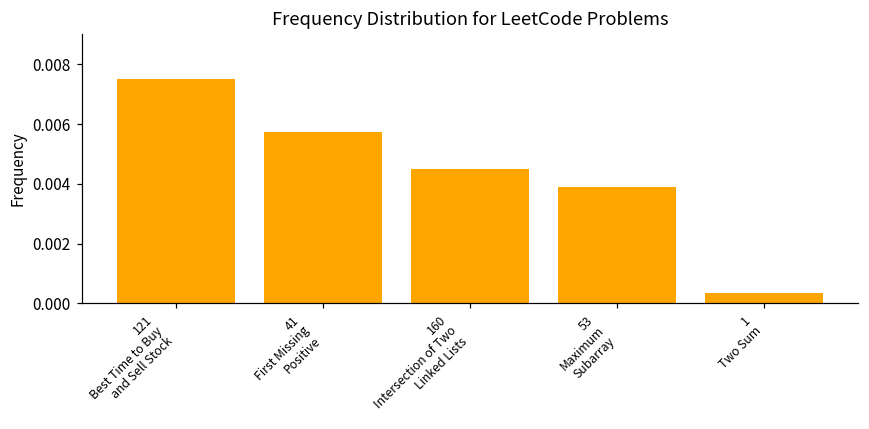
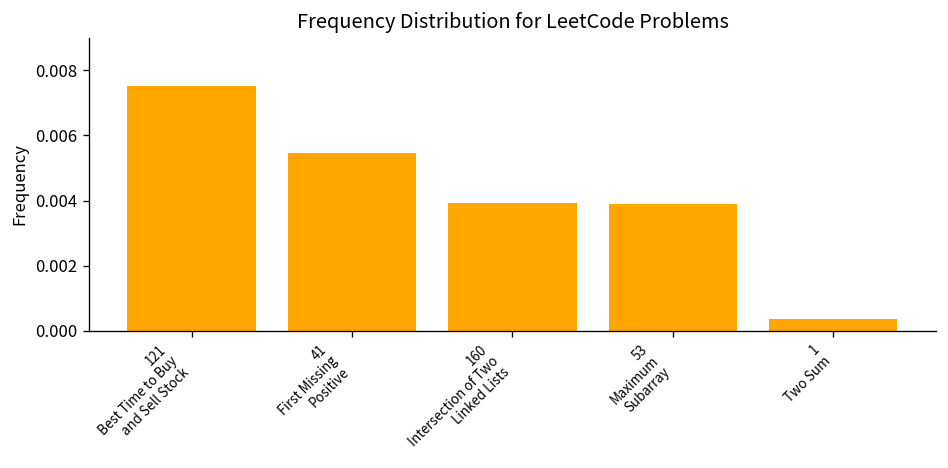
  {
    "121 Best Time to Buy and Sell Stock": 0.0075,
-   "41 First Missing Positive": 0.0057,
-   "160 Intersection of Two Linked Lists": 0.0045,
+   "41 First Missing Positive": 0.0054,
+   "160 Intersection of Two Linked Lists": 0.0039,
    "53 Maximum Subarray": 0.0039,
    "1 Two Sum": 0.0004
  }
